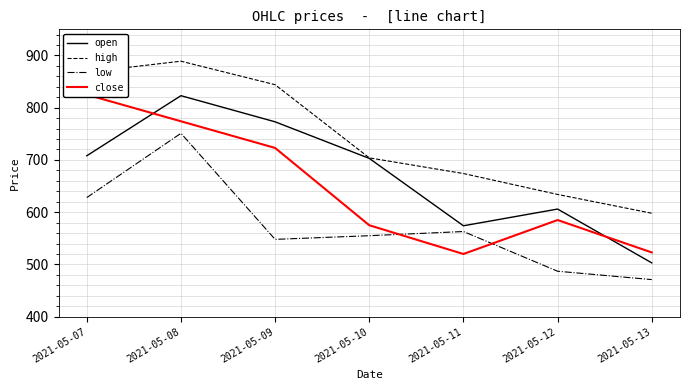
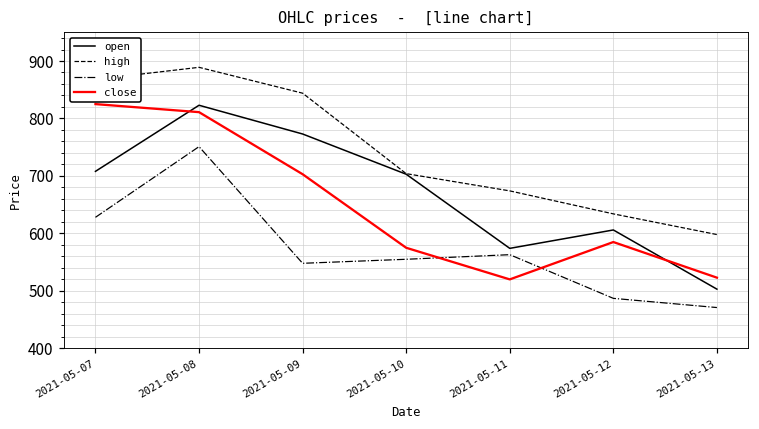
  {
    "close": {
-     "2021-05-08": 770,
-     "2021-05-09": 720,
+     "2021-05-08": 810,
+     "2021-05-09": 700,
      "2021-05-10": 580,
      "2021-05-11": 520,
      "2021-05-12": 590,
      "2021-05-13": 520
    }
  }
